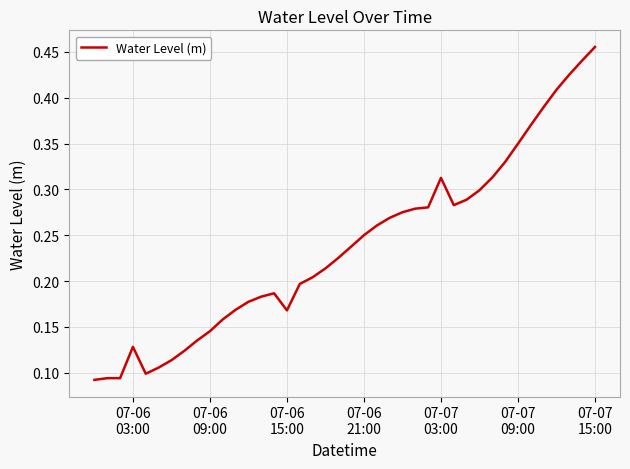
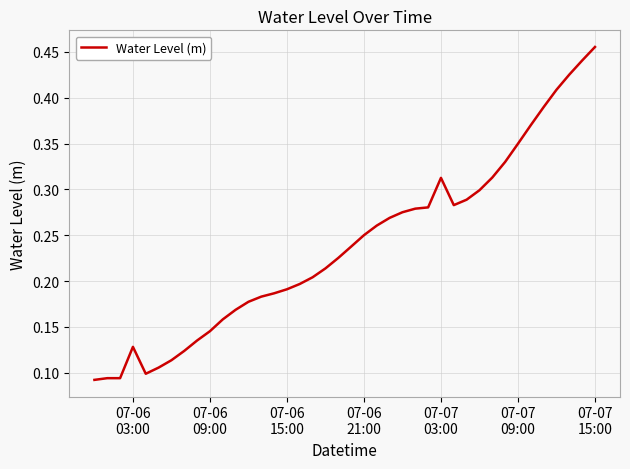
  {
    "07-06 03:00": 0.13,
    "07-06 09:00": 0.15,
-   "07-06 15:00": 0.17,
+   "07-06 15:00": 0.19,
    "07-06 21:00": 0.25,
    "07-07 03:00": 0.31,
    "07-07 09:00": 0.35,
    "07-07 15:00": 0.46
  }
